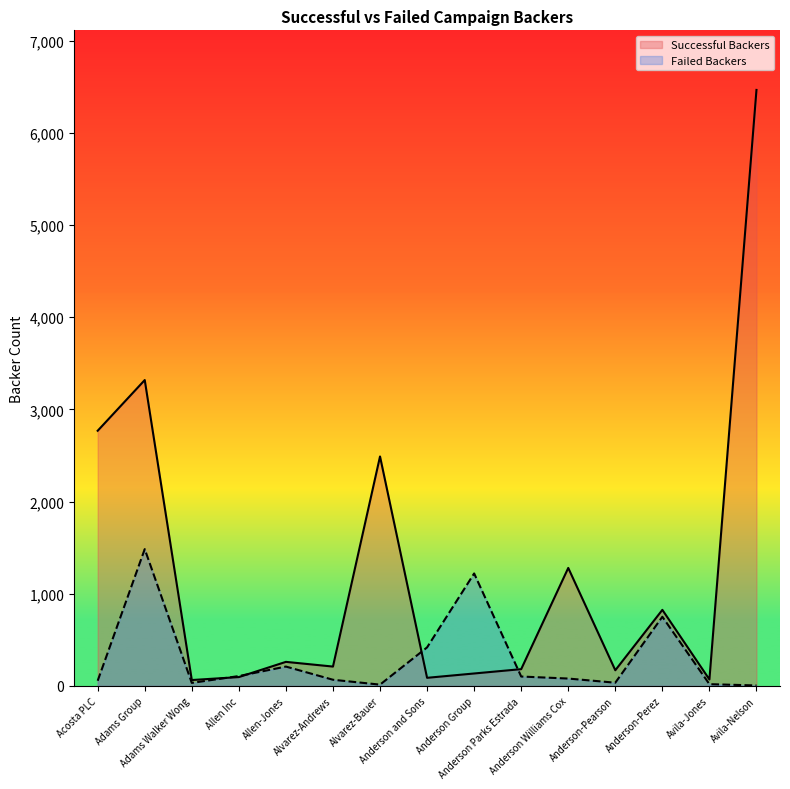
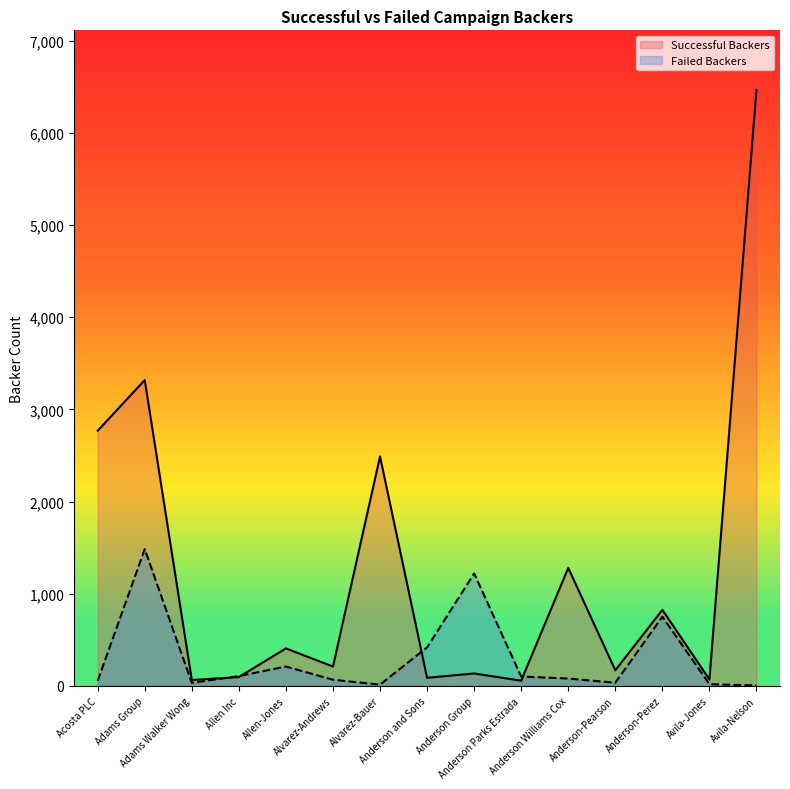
  {
    "Successful Backers": {
      "Acosta PLC": "2,800",
      "Adams Group": "3,300",
      "Adams Walker Wong": "100",
-     "Allen-Jones": "300",
+     "Allen-Jones": "400",
      "Alvarez-Andrews": "200",
      "Alvarez-Bauer": "2,500",
      "Anderson and Sons": "100",
      "Anderson Group": "100",
-     "Anderson Parks Estrada": "200",
+     "Anderson Parks Estrada": "100",
      "Anderson Williams Cox": "1,300",
      "Anderson-Pearson": "200",
      "Anderson-Perez": "800",
      "Avila-Jones": "100",
      "Avila-Nelson": "6,500"
    },
    "Failed Backers": {
      "Acosta PLC": "100",
      "Adams Group": "1,500",
      "Adams Walker Wong": "0",
      "Allen-Jones": "200",
      "Alvarez-Andrews": "100",
      "Alvarez-Bauer": "0",
      "Anderson and Sons": "400",
      "Anderson Group": "1,200",
      "Anderson Parks Estrada": "100",
      "Anderson Williams Cox": "100",
      "Anderson-Pearson": "0",
      "Anderson-Perez": "800",
      "Avila-Jones": "0",
      "Avila-Nelson": "0"
    }
  }
